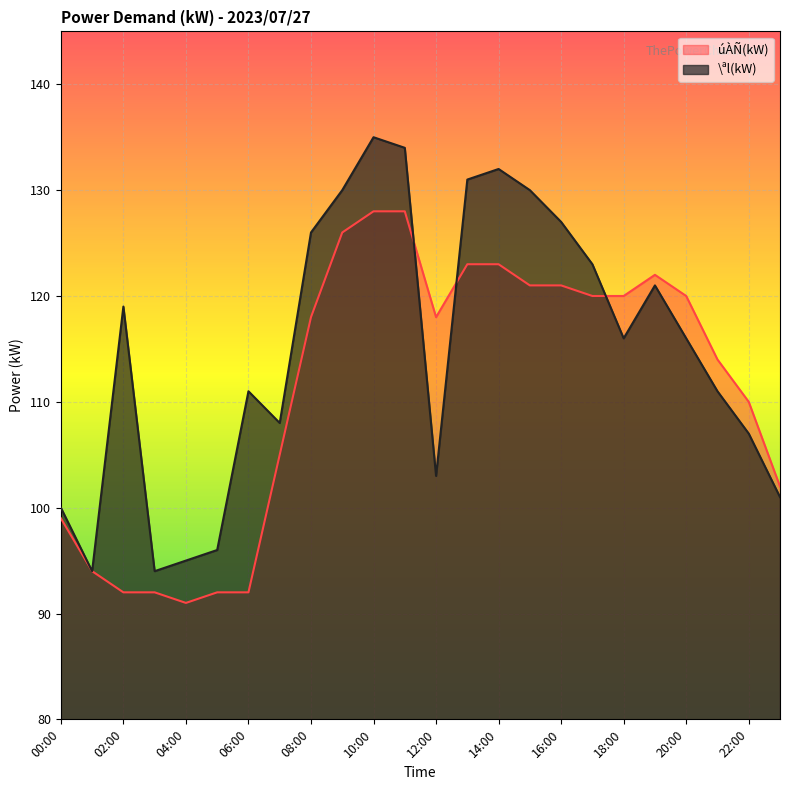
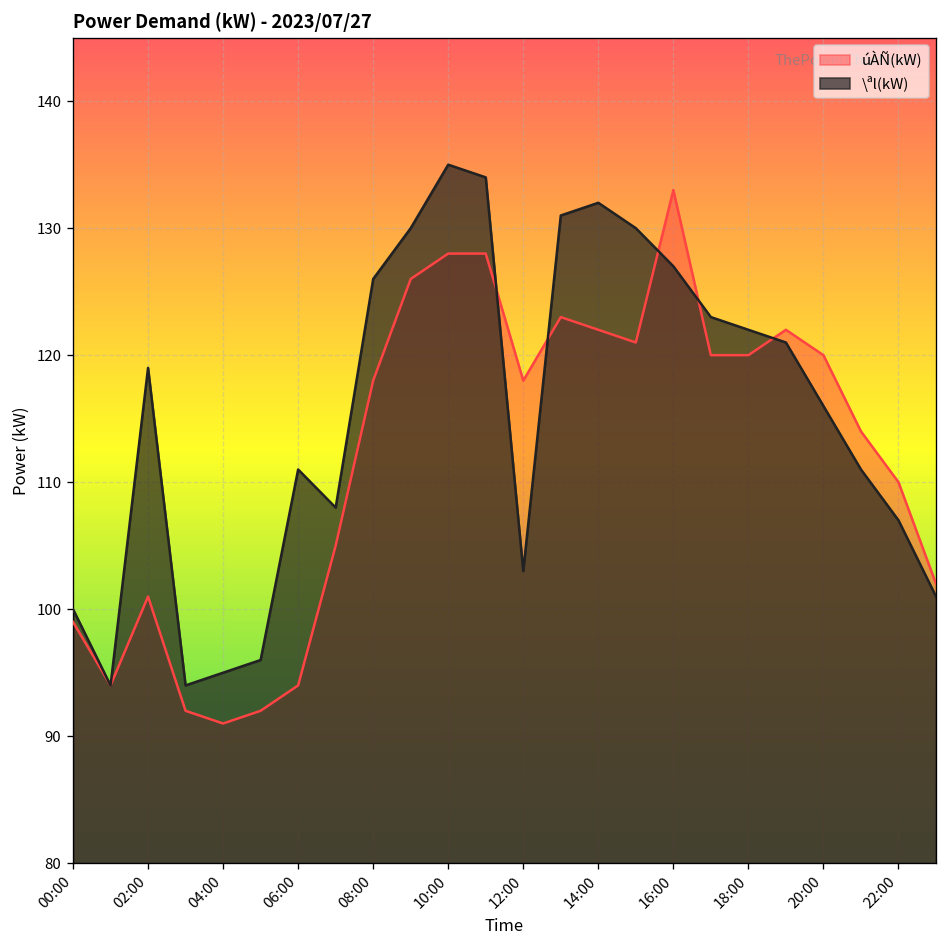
  {
    "úÀÑ(kW)": {
      "00:00": 99,
-     "02:00": 92,
+     "02:00": 101,
      "04:00": 91,
-     "06:00": 92,
+     "06:00": 94,
      "08:00": 118,
      "10:00": 128,
      "12:00": 118,
-     "14:00": 123,
-     "16:00": 121,
+     "14:00": 122,
+     "16:00": 133,
      "18:00": 120,
      "20:00": 120,
      "22:00": 110
    },
    "\\ªl(kW)": {
      "00:00": 100,
      "02:00": 119,
      "04:00": 95,
      "06:00": 111,
      "08:00": 126,
      "10:00": 135,
      "12:00": 103,
      "14:00": 132,
      "16:00": 127,
-     "18:00": 116,
+     "18:00": 122,
      "20:00": 116,
      "22:00": 107
    }
  }
